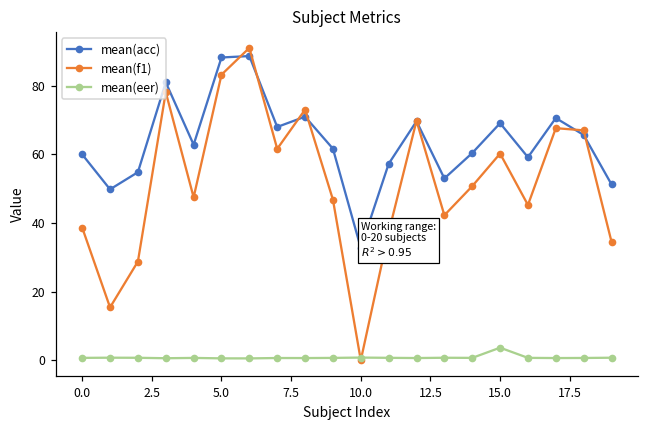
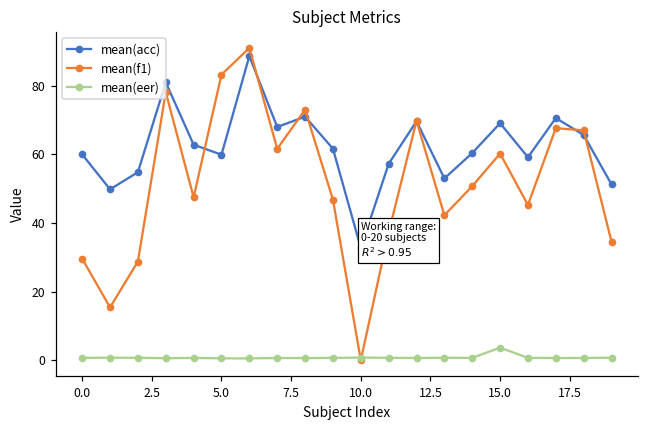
  {
    "mean(acc)": {
      "0.0": 60,
-     "5.0": 88,
+     "5.0": 60,
      "15.0": 69
    },
    "mean(f1)": {
-     "0.0": 39,
+     "0.0": 30,
      "5.0": 83,
      "15.0": 60
    },
    "mean(eer)": {
      "0.0": 1,
      "5.0": 1,
      "15.0": 4
    }
  }
